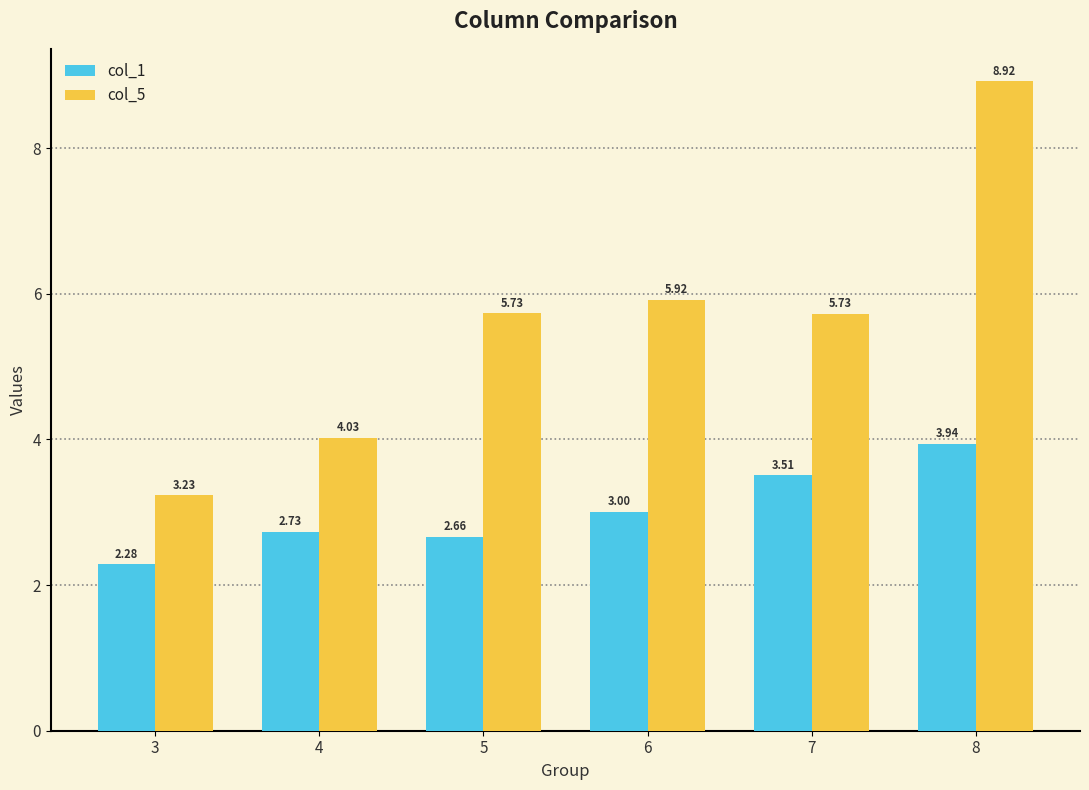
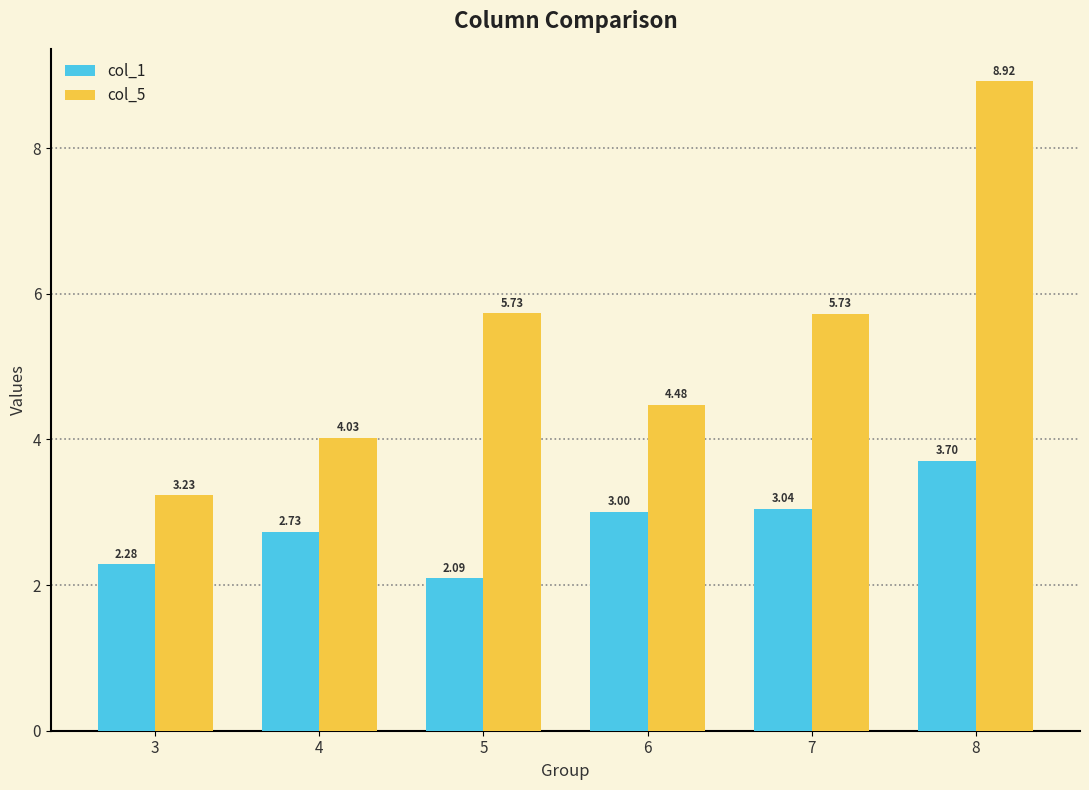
  {
    "col_1": {
      "3": 2.28,
      "4": 2.73,
-     "5": 2.66,
+     "5": 2.09,
      "6": 3.00,
-     "7": 3.51,
-     "8": 3.94
+     "7": 3.04,
+     "8": 3.70
    },
    "col_5": {
      "3": 3.23,
      "4": 4.03,
      "5": 5.73,
-     "6": 5.92,
+     "6": 4.48,
      "7": 5.73,
      "8": 8.92
    }
  }
